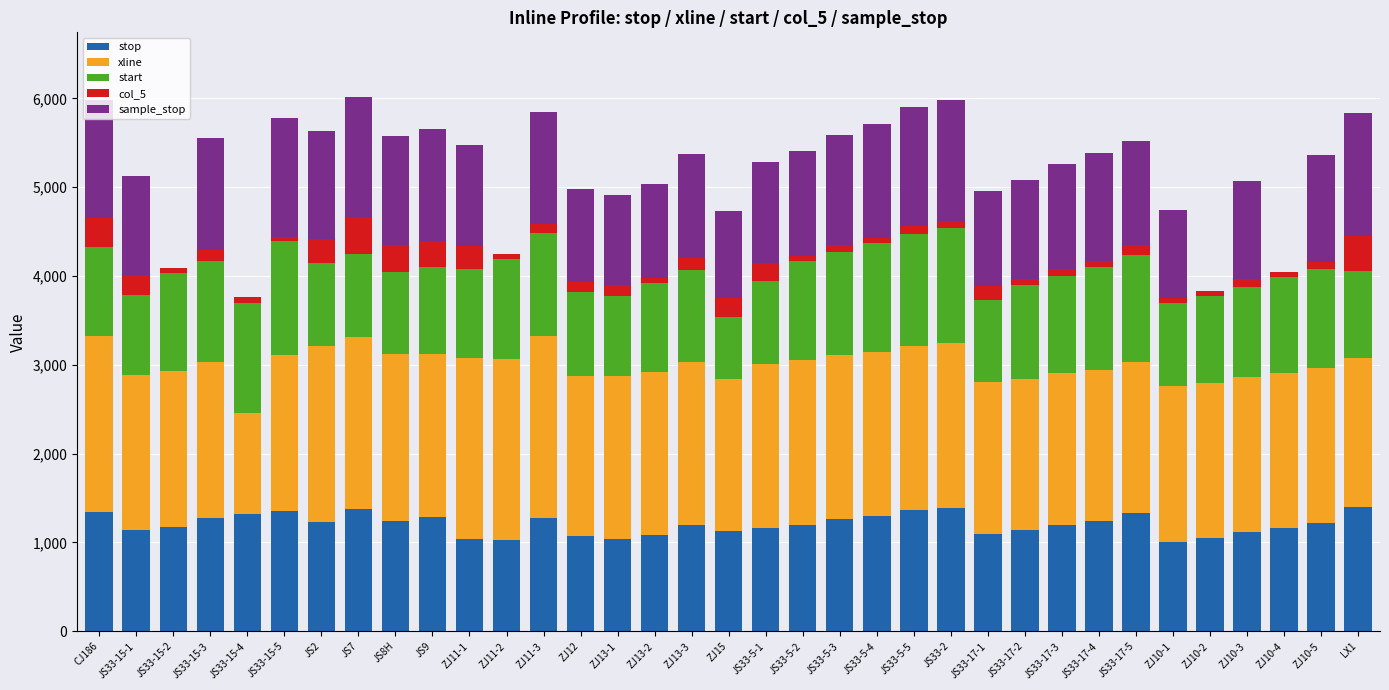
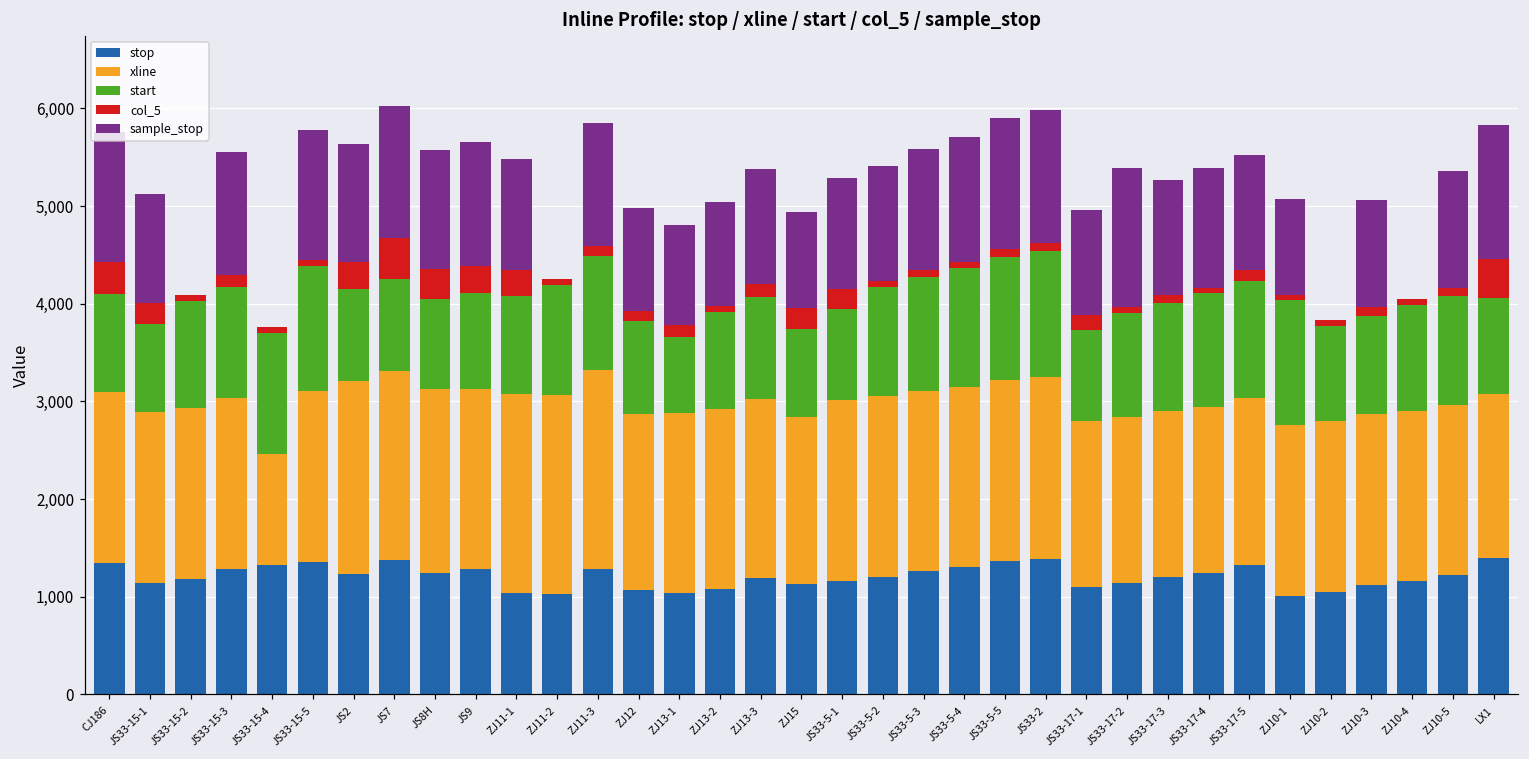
  {
    "stop": {
      "CJ186": "1,300",
      "JS33-15-1": "1,100",
      "JS33-15-2": "1,200",
      "JS33-15-3": "1,300",
      "JS33-15-4": "1,300",
      "JS33-15-5": "1,400",
      "JS2": "1,200",
      "JS7": "1,400",
      "JS8H": "1,200",
      "JS9": "1,300",
      "ZJ11-1": "1,000",
      "ZJ11-2": "1,000",
      "ZJ11-3": "1,300",
      "ZJ12": "1,100",
      "ZJ13-1": "1,000",
      "ZJ13-2": "1,100",
      "ZJ13-3": "1,200",
      "ZJ15": "1,100",
      "JS33-5-1": "1,200",
      "JS33-5-2": "1,200",
      "JS33-5-3": "1,300",
      "JS33-5-4": "1,300",
      "JS33-5-5": "1,400",
      "JS33-2": "1,400",
      "JS33-17-1": "1,100",
      "JS33-17-2": "1,100",
      "JS33-17-3": "1,200",
      "JS33-17-4": "1,200",
      "JS33-17-5": "1,300",
      "ZJ10-1": "1,000",
      "ZJ10-2": "1,100",
      "ZJ10-3": "1,100",
      "ZJ10-4": "1,200",
      "ZJ10-5": "1,200",
      "LX1": "1,400"
    },
    "xline": {
-     "CJ186": "2,000",
+     "CJ186": "1,800",
      "JS33-15-1": "1,700",
      "JS33-15-2": "1,800",
      "JS33-15-3": "1,800",
      "JS33-15-4": "1,100",
      "JS33-15-5": "1,800",
      "JS2": "2,000",
      "JS7": "1,900",
      "JS8H": "1,900",
      "JS9": "1,800",
      "ZJ11-1": "2,000",
      "ZJ11-2": "2,000",
      "ZJ11-3": "2,000",
      "ZJ12": "1,800",
      "ZJ13-1": "1,800",
      "ZJ13-2": "1,800",
      "ZJ13-3": "1,800",
      "ZJ15": "1,700",
      "JS33-5-1": "1,900",
      "JS33-5-2": "1,900",
      "JS33-5-3": "1,800",
      "JS33-5-4": "1,800",
      "JS33-5-5": "1,800",
      "JS33-2": "1,900",
      "JS33-17-1": "1,700",
      "JS33-17-2": "1,700",
      "JS33-17-3": "1,700",
      "JS33-17-4": "1,700",
      "JS33-17-5": "1,700",
      "ZJ10-1": "1,800",
      "ZJ10-2": "1,800",
      "ZJ10-3": "1,700",
      "ZJ10-4": "1,700",
      "ZJ10-5": "1,700",
      "LX1": "1,700"
    },
    "start": {
      "CJ186": "1,000",
      "JS33-15-1": "900",
      "JS33-15-2": "1,100",
      "JS33-15-3": "1,100",
      "JS33-15-4": "1,200",
      "JS33-15-5": "1,300",
      "JS2": "900",
      "JS7": "900",
      "JS8H": "900",
      "JS9": "1,000",
      "ZJ11-1": "1,000",
      "ZJ11-2": "1,100",
      "ZJ11-3": "1,200",
      "ZJ12": "1,000",
-     "ZJ13-1": "900",
+     "ZJ13-1": "800",
      "ZJ13-2": "1,000",
      "ZJ13-3": "1,000",
-     "ZJ15": "700",
+     "ZJ15": "900",
      "JS33-5-1": "900",
      "JS33-5-2": "1,100",
      "JS33-5-3": "1,200",
      "JS33-5-4": "1,200",
      "JS33-5-5": "1,300",
      "JS33-2": "1,300",
      "JS33-17-1": "900",
      "JS33-17-2": "1,100",
      "JS33-17-3": "1,100",
      "JS33-17-4": "1,200",
      "JS33-17-5": "1,200",
-     "ZJ10-1": "900",
+     "ZJ10-1": "1,300",
      "ZJ10-2": "1,000",
      "ZJ10-3": "1,000",
      "ZJ10-4": "1,100",
      "ZJ10-5": "1,100",
      "LX1": "1,000"
    },
    "col_5": {
      "CJ186": "300",
      "JS33-15-1": "200",
      "JS33-15-2": "100",
      "JS33-15-3": "100",
      "JS33-15-4": "100",
      "JS33-15-5": "100",
      "JS2": "300",
      "JS7": "400",
      "JS8H": "300",
      "JS9": "300",
      "ZJ11-1": "300",
      "ZJ11-2": "100",
      "ZJ11-3": "100",
      "ZJ12": "100",
      "ZJ13-1": "100",
      "ZJ13-2": "100",
      "ZJ13-3": "100",
      "ZJ15": "200",
      "JS33-5-1": "200",
      "JS33-5-2": "100",
      "JS33-5-3": "100",
      "JS33-5-4": "100",
      "JS33-5-5": "100",
      "JS33-2": "100",
      "JS33-17-1": "200",
      "JS33-17-2": "100",
      "JS33-17-3": "100",
      "JS33-17-4": "100",
      "JS33-17-5": "100",
      "ZJ10-1": "100",
      "ZJ10-2": "100",
      "ZJ10-3": "100",
      "ZJ10-4": "100",
      "ZJ10-5": "100",
      "LX1": "400"
    },
    "sample_stop": {
      "JS33-15-1": "1,100",
      "JS33-15-2": "0",
      "JS33-15-3": "1,300",
      "JS33-15-4": "0",
      "JS33-15-5": "1,300",
      "JS2": "1,200",
      "JS7": "1,400",
      "JS8H": "1,200",
      "JS9": "1,300",
      "ZJ11-1": "1,100",
      "ZJ11-2": "0",
      "ZJ11-3": "1,300",
      "ZJ12": "1,100",
      "ZJ13-1": "1,000",
      "ZJ13-2": "1,100",
      "ZJ13-3": "1,200",
      "ZJ15": "1,000",
      "JS33-5-1": "1,100",
      "JS33-5-2": "1,200",
      "JS33-5-3": "1,200",
      "JS33-5-4": "1,300",
      "JS33-5-5": "1,300",
      "JS33-2": "1,400",
      "JS33-17-1": "1,100",
-     "JS33-17-2": "1,100",
+     "JS33-17-2": "1,400",
      "JS33-17-3": "1,200",
      "JS33-17-4": "1,200",
      "JS33-17-5": "1,200",
      "ZJ10-1": "1,000",
      "ZJ10-2": "0",
      "ZJ10-3": "1,100",
      "ZJ10-4": "0",
      "ZJ10-5": "1,200",
      "LX1": "1,400"
    }
  }
